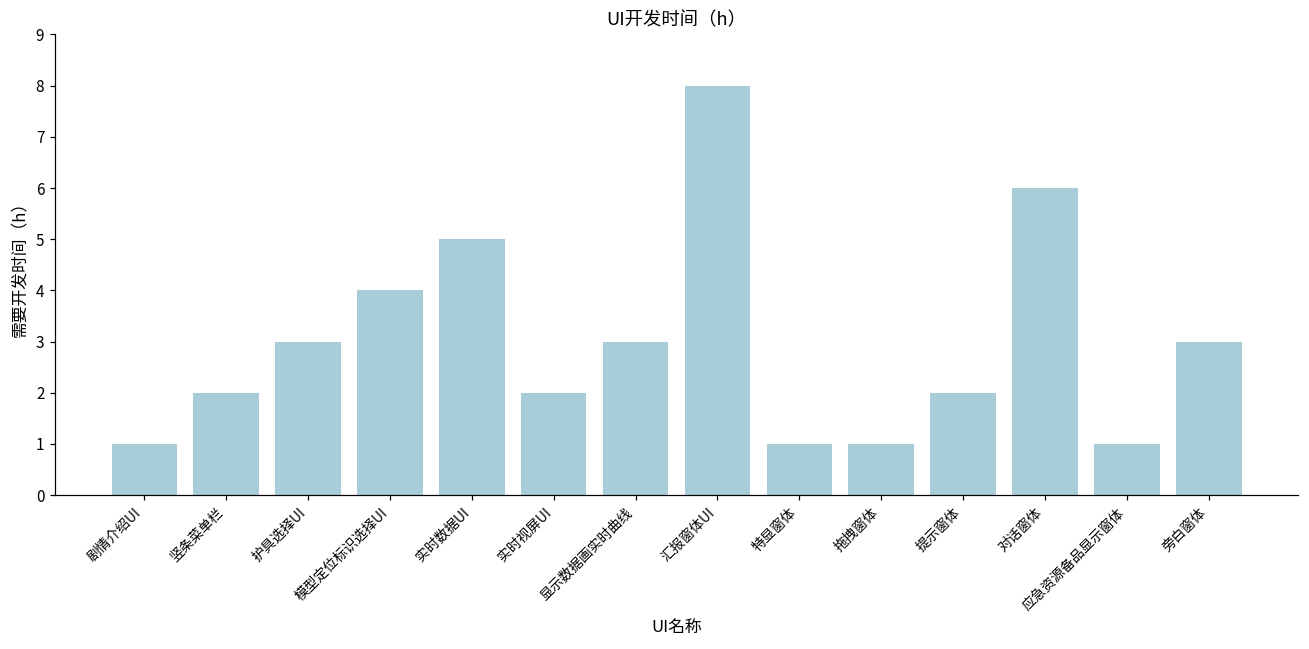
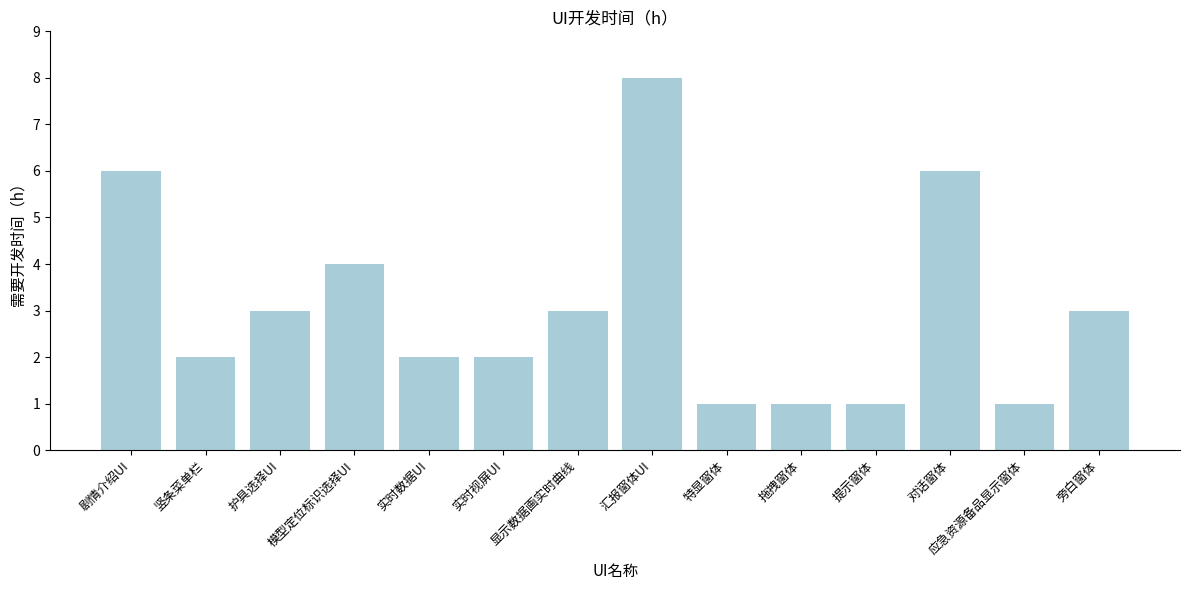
  {
-   "剧情介绍UI": 1,
+   "剧情介绍UI": 6,
    "竖条菜单栏": 2,
    "护具选择UI": 3,
    "模型定位标识选择UI": 4,
-   "实时数据UI": 5,
+   "实时数据UI": 2,
    "实时视屏UI": 2,
    "显示数据画实时曲线": 3,
    "汇报窗体UI": 8,
    "特显窗体": 1,
    "拖拽窗体": 1,
-   "提示窗体": 2,
+   "提示窗体": 1,
    "对话窗体": 6,
    "应急资源备品显示窗体": 1,
    "旁白窗体": 3
  }
